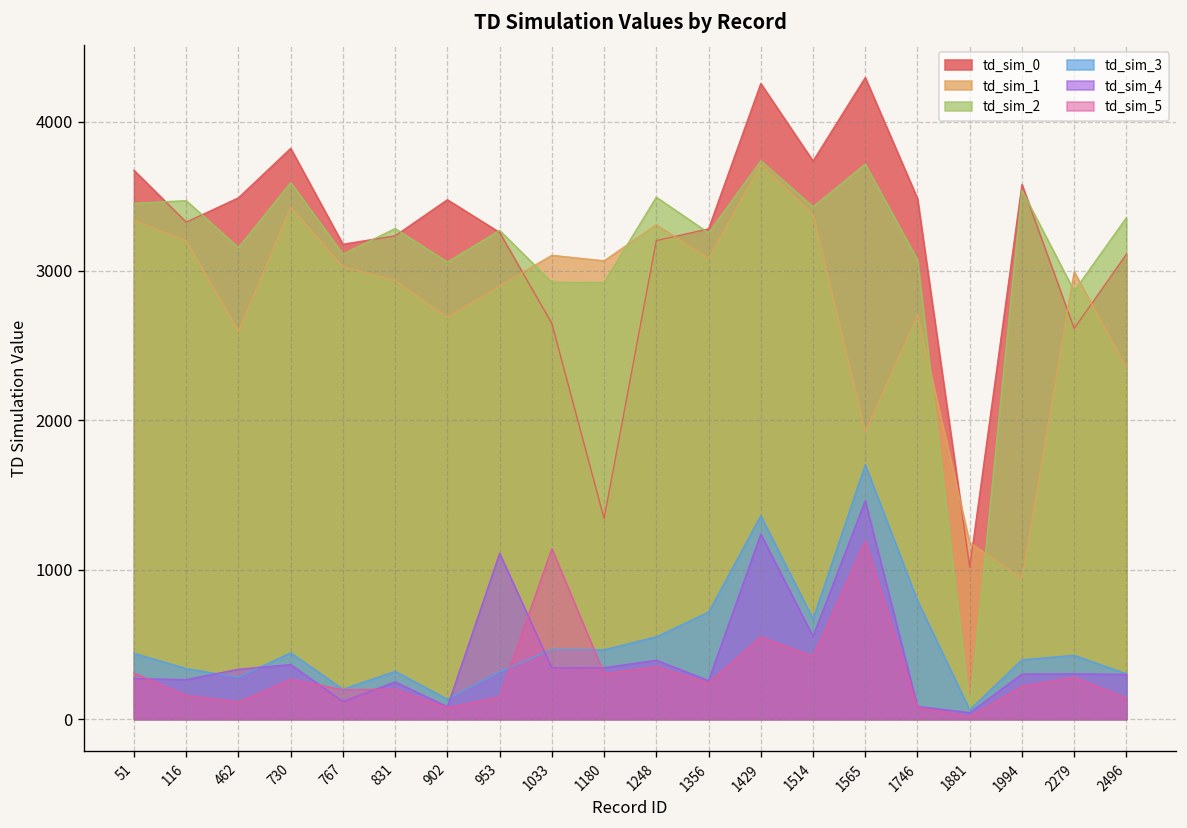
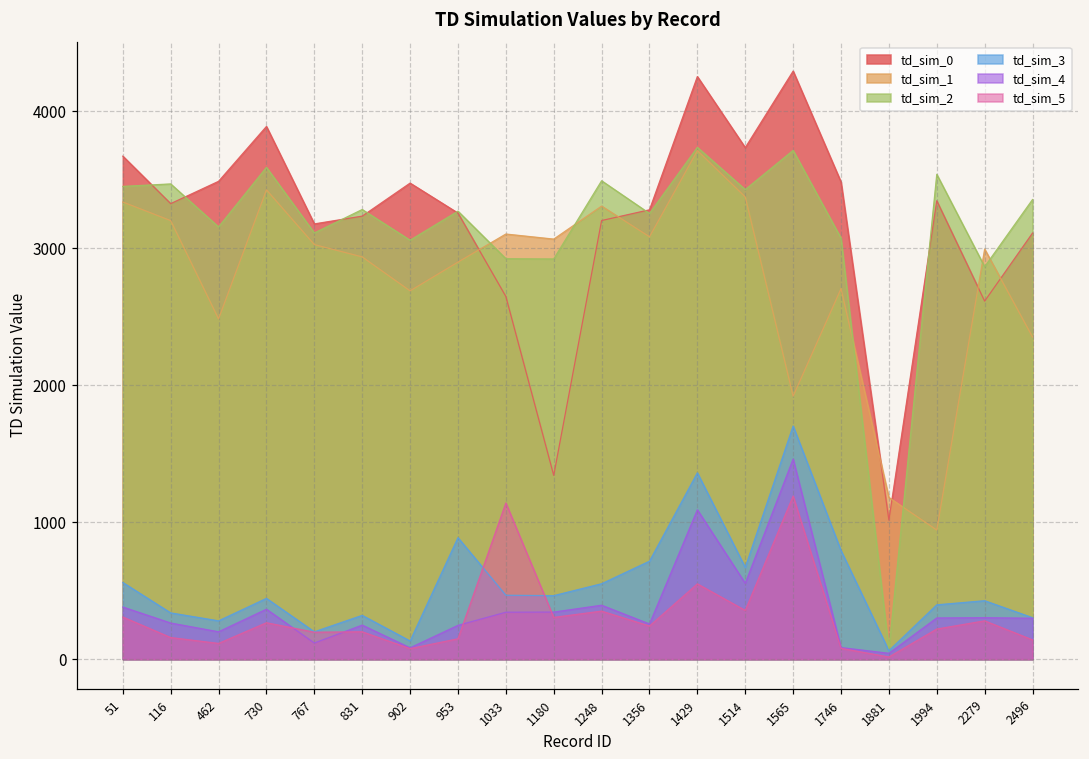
  {
    "td_sim_0": {
      "51": 3670,
      "116": 3330,
      "462": 3490,
-     "730": 3820,
+     "730": 3890,
      "767": 3180,
      "831": 3240,
      "902": 3480,
      "1033": 2650,
      "1180": 1340,
      "1248": 3200,
      "1356": 3280,
      "1429": 4260,
      "1514": 3740,
      "1565": 4300,
      "1746": 3490,
      "1881": 1020,
-     "1994": 3580,
+     "1994": 3350,
      "2279": 2610,
      "2496": 3110
    },
    "td_sim_1": {
      "51": 3340,
      "116": 3200,
-     "462": 2600,
+     "462": 2490,
      "730": 3430,
      "767": 3030,
      "831": 2940,
      "902": 2690,
      "953": 2900,
      "1033": 3110,
      "1180": 3070,
      "1248": 3310,
      "1356": 3090,
      "1429": 3710,
      "1514": 3380,
      "1565": 1920,
      "1746": 2710,
      "1881": 1180,
      "1994": 940,
      "2279": 3000,
      "2496": 2350
    },
    "td_sim_2": {
      "51": 3450,
      "116": 3470,
      "462": 3160,
      "730": 3590,
      "767": 3110,
      "831": 3280,
      "902": 3060,
      "1033": 2930,
      "1180": 2920,
      "1248": 3490,
      "1356": 3260,
      "1429": 3740,
      "1514": 3430,
      "1565": 3720,
      "1746": 3080,
      "1994": 3540,
      "2279": 2870,
      "2496": 3360
    },
    "td_sim_3": {
-     "51": 440,
+     "51": 560,
      "116": 340,
      "462": 280,
      "730": 440,
      "831": 320,
      "902": 130,
-     "953": 320,
+     "953": 890,
      "1033": 470,
      "1180": 460,
      "1248": 550,
      "1356": 720,
      "1429": 1360,
      "1514": 670,
      "1565": 1700,
      "1746": 790,
      "1994": 400,
      "2279": 430
    },
    "td_sim_4": {
-     "51": 270,
+     "51": 380,
      "116": 260,
-     "462": 330,
+     "462": 200,
      "730": 370,
      "767": 120,
      "831": 250,
-     "953": 1110,
+     "953": 250,
      "1033": 340,
      "1180": 340,
      "1248": 390,
-     "1429": 1240,
+     "1429": 1090,
      "1514": 550,
      "1565": 1460,
      "1994": 300,
      "2279": 300
    },
    "td_sim_5": {
      "51": 310,
      "116": 160,
      "462": 120,
      "730": 270,
      "831": 200,
      "953": 150,
      "1033": 1140,
      "1180": 310,
      "1248": 350,
      "1429": 550,
-     "1514": 420,
+     "1514": 360,
      "1565": 1190,
      "1881": 20,
      "1994": 220,
      "2279": 280,
      "2496": 140
    }
  }
